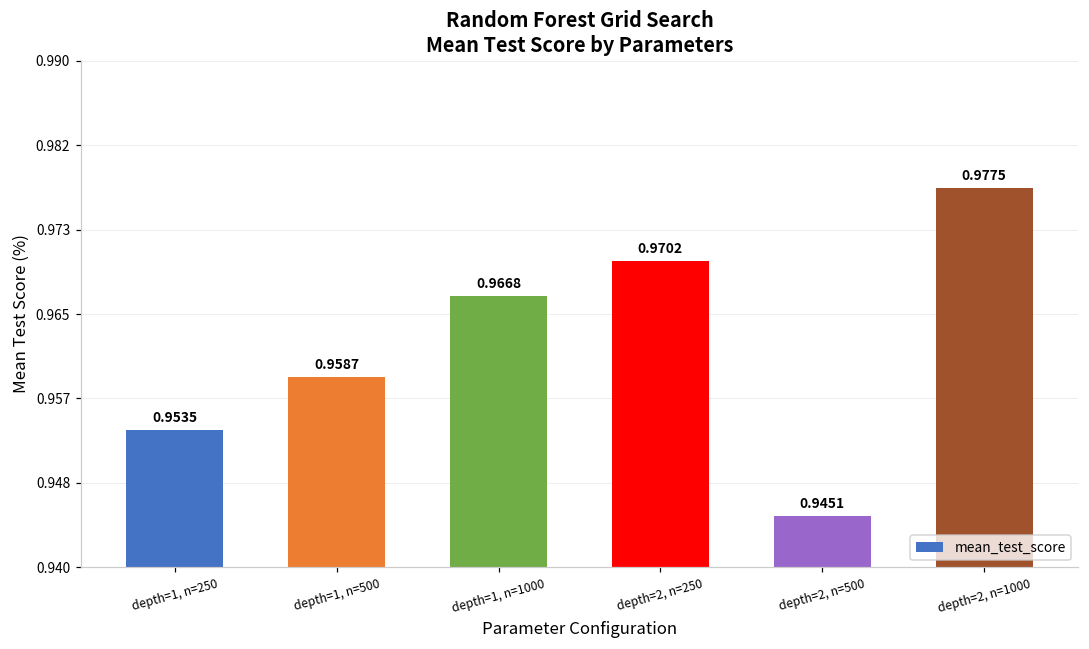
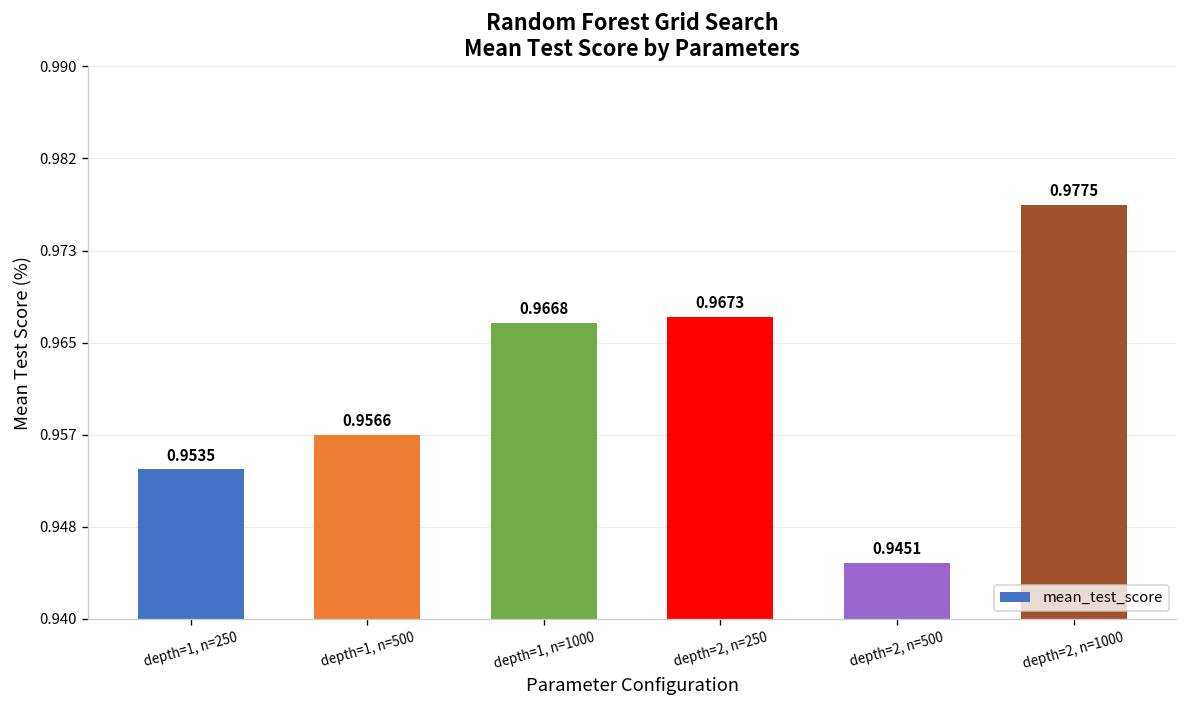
  {
    "depth=1, n=250": 0.9535,
-   "depth=1, n=500": 0.9587,
+   "depth=1, n=500": 0.9566,
    "depth=1, n=1000": 0.9668,
-   "depth=2, n=250": 0.9702,
+   "depth=2, n=250": 0.9673,
    "depth=2, n=500": 0.9451,
    "depth=2, n=1000": 0.9775
  }
